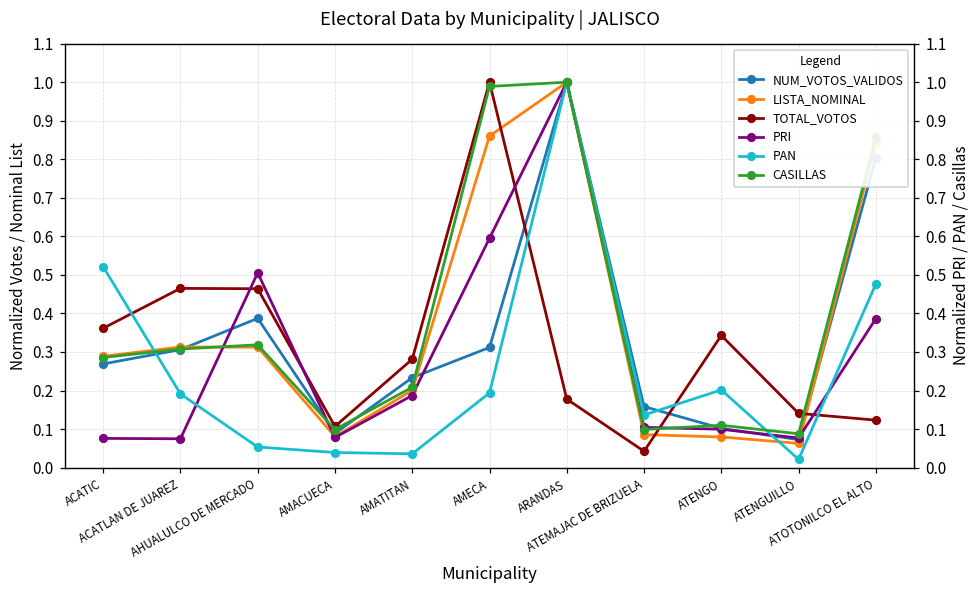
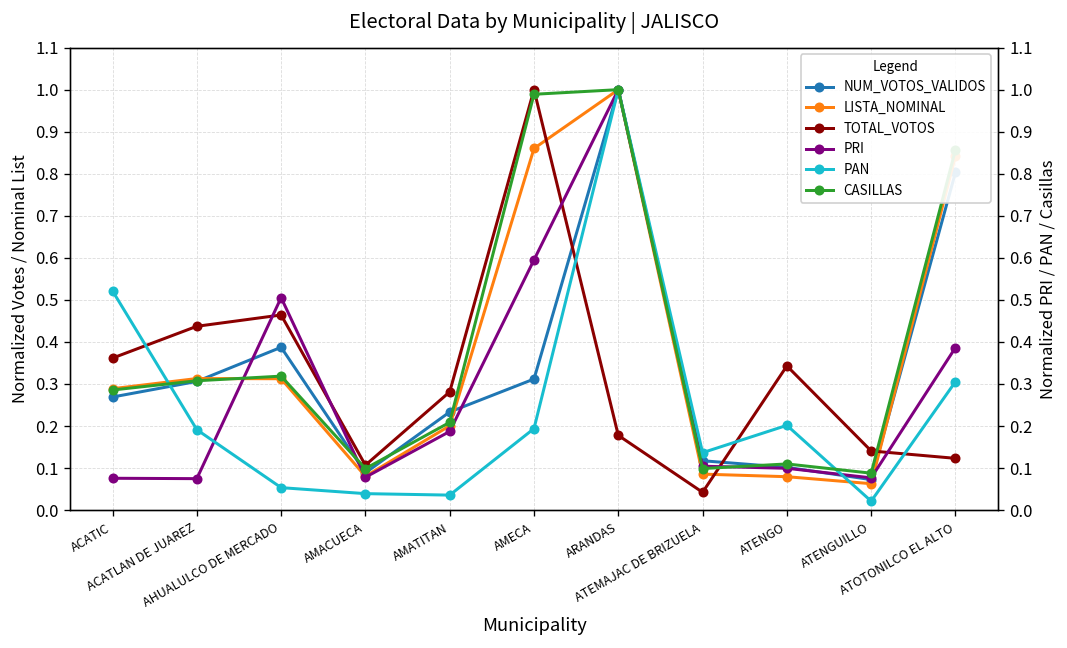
  {
    "NUM_VOTOS_VALIDOS": {
      "ACATIC": 0.27,
      "AHUALULCO DE MERCADO": 0.39,
      "AMACUECA": 0.09,
      "AMATITAN": 0.23,
      "AMECA": 0.31,
-     "ATEMAJAC DE BRIZUELA": 0.16,
+     "ATEMAJAC DE BRIZUELA": 0.12,
      "ATENGO": 0.10,
      "ATENGUILLO": 0.07
    },
    "LISTA_NOMINAL": {
      "ACATIC": 0.29,
      "AHUALULCO DE MERCADO": 0.31,
      "AMACUECA": 0.08,
      "AMATITAN": 0.20,
      "AMECA": 0.86,
      "ATEMAJAC DE BRIZUELA": 0.09,
      "ATENGO": 0.08,
      "ATENGUILLO": 0.06
    },
    "TOTAL_VOTOS": {
      "ACATIC": 0.36,
-     "ACATLAN DE JUAREZ": 0.47,
+     "ACATLAN DE JUAREZ": 0.44,
      "AHUALULCO DE MERCADO": 0.46,
      "AMACUECA": 0.11,
      "AMATITAN": 0.28,
      "AMECA": 1.00,
      "ARANDAS": 0.18,
      "ATEMAJAC DE BRIZUELA": 0.04,
      "ATENGO": 0.34,
      "ATENGUILLO": 0.14,
      "ATOTONILCO EL ALTO": 0.12
    },
    "PRI": {
      "ACATIC": 0.08,
      "ACATLAN DE JUAREZ": 0.07,
      "AHUALULCO DE MERCADO": 0.51,
      "AMACUECA": 0.08,
      "AMATITAN": 0.19,
      "AMECA": 0.60,
      "ATENGO": 0.10,
      "ATENGUILLO": 0.08,
      "ATOTONILCO EL ALTO": 0.39
    },
    "PAN": {
      "ACATIC": 0.52,
      "ACATLAN DE JUAREZ": 0.19,
      "AHUALULCO DE MERCADO": 0.05,
      "AMACUECA": 0.04,
      "AMATITAN": 0.04,
      "AMECA": 0.19,
      "ATEMAJAC DE BRIZUELA": 0.14,
      "ATENGO": 0.20,
      "ATENGUILLO": 0.02,
-     "ATOTONILCO EL ALTO": 0.48
+     "ATOTONILCO EL ALTO": 0.31
    },
    "CASILLAS": {
      "ACATIC": 0.29,
      "ACATLAN DE JUAREZ": 0.31,
      "AHUALULCO DE MERCADO": 0.32,
      "AMACUECA": 0.10,
      "AMATITAN": 0.21,
      "AMECA": 0.99,
      "ATENGO": 0.11,
      "ATENGUILLO": 0.09
    }
  }
